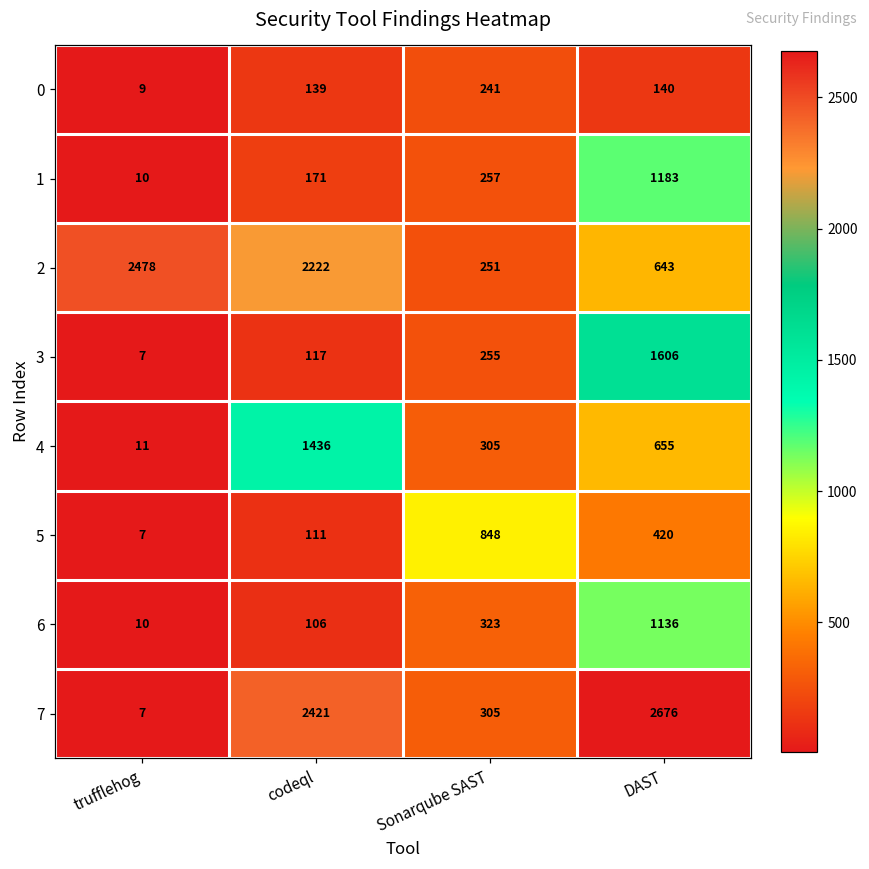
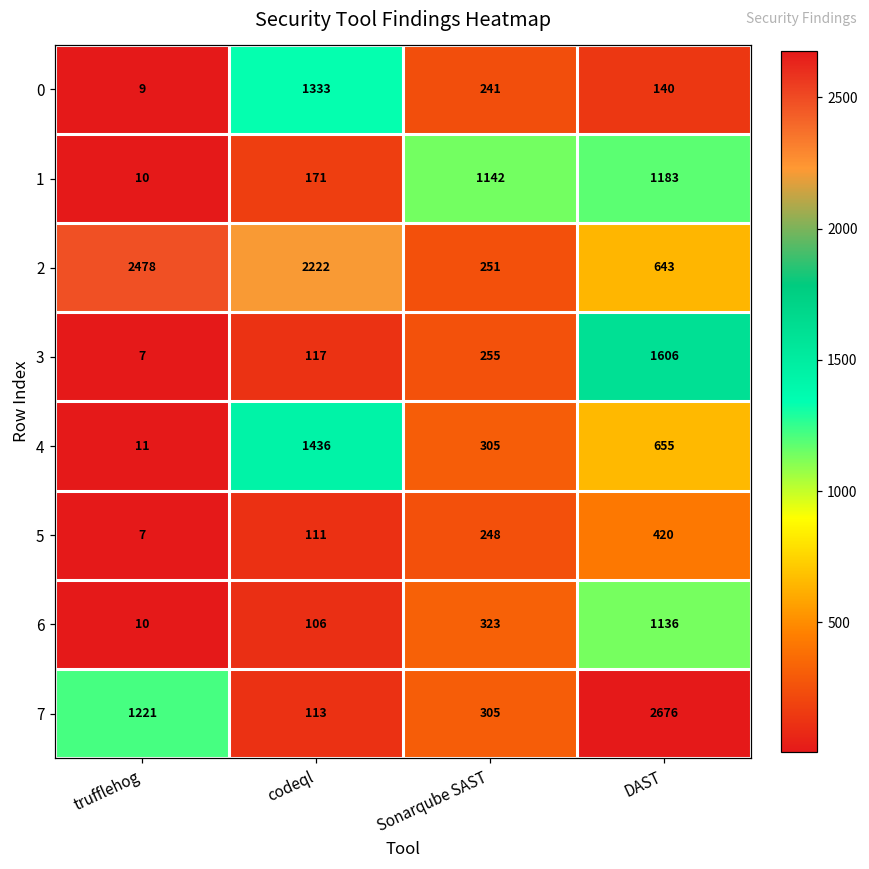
  {
    "0": {
      "trufflehog": 9,
-     "codeql": 139,
+     "codeql": 1333,
      "Sonarqube SAST": 241,
      "DAST": 140
    },
    "1": {
      "trufflehog": 10,
      "codeql": 171,
-     "Sonarqube SAST": 257,
+     "Sonarqube SAST": 1142,
      "DAST": 1183
    },
    "2": {
      "trufflehog": 2478,
      "codeql": 2222,
      "Sonarqube SAST": 251,
      "DAST": 643
    },
    "3": {
      "trufflehog": 7,
      "codeql": 117,
      "Sonarqube SAST": 255,
      "DAST": 1606
    },
    "4": {
      "trufflehog": 11,
      "codeql": 1436,
      "Sonarqube SAST": 305,
      "DAST": 655
    },
    "5": {
      "trufflehog": 7,
      "codeql": 111,
-     "Sonarqube SAST": 848,
+     "Sonarqube SAST": 248,
      "DAST": 420
    },
    "6": {
      "trufflehog": 10,
      "codeql": 106,
      "Sonarqube SAST": 323,
      "DAST": 1136
    },
    "7": {
-     "trufflehog": 7,
-     "codeql": 2421,
+     "trufflehog": 1221,
+     "codeql": 113,
      "Sonarqube SAST": 305,
      "DAST": 2676
    }
  }
